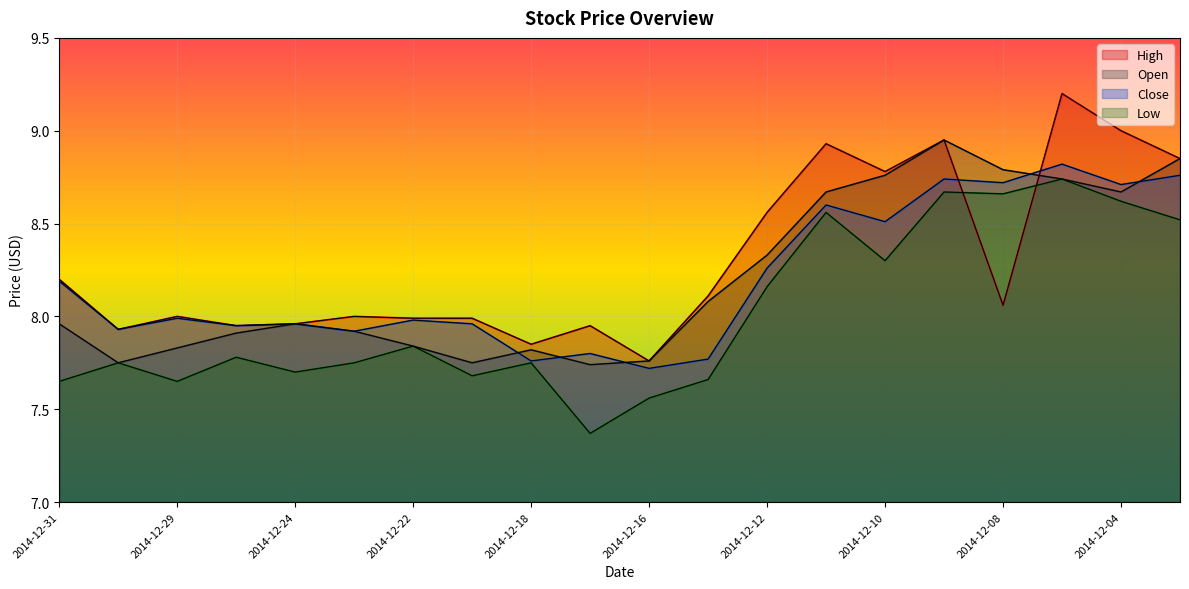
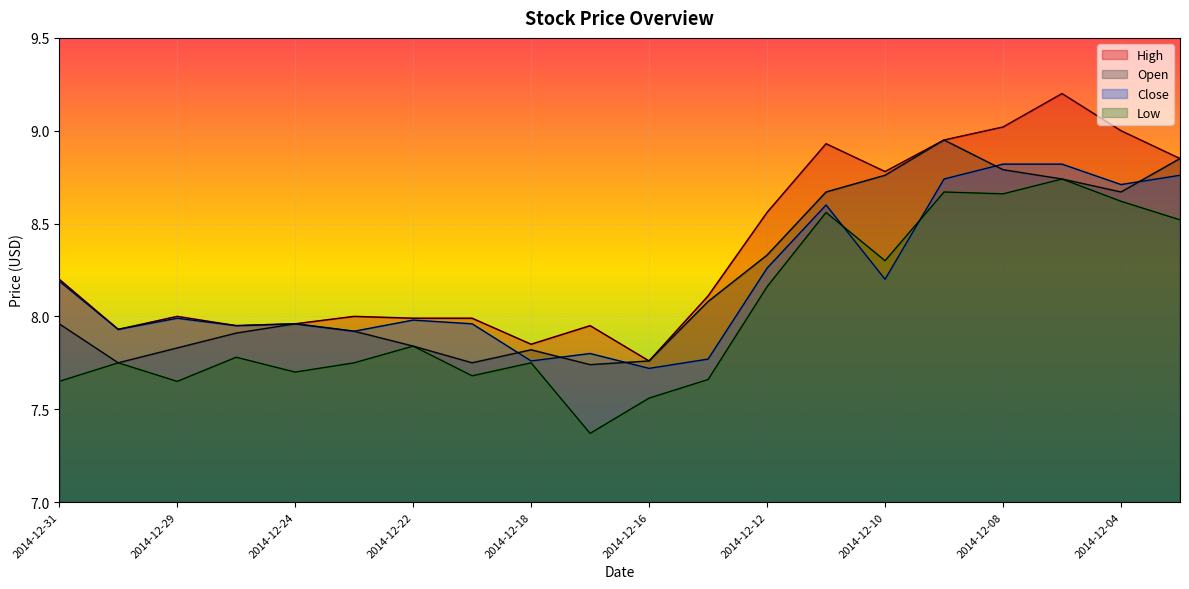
  {
    "High": {
      "2014-12-18": 7.85,
      "2014-12-12": 8.56,
      "2014-12-10": 8.78,
-     "2014-12-08": 8.06,
+     "2014-12-08": 9.02,
      "2014-12-04": 9.00
    },
    "Close": {
      "2014-12-16": 7.72,
      "2014-12-12": 8.26,
-     "2014-12-10": 8.51,
-     "2014-12-08": 8.72,
+     "2014-12-10": 8.20,
+     "2014-12-08": 8.82,
      "2014-12-04": 8.71
    }
  }
